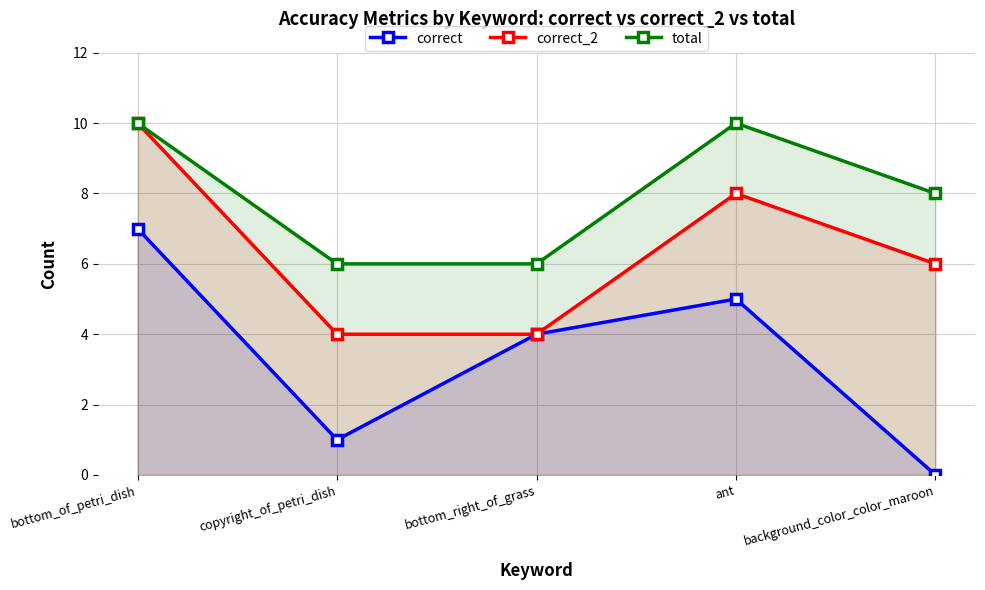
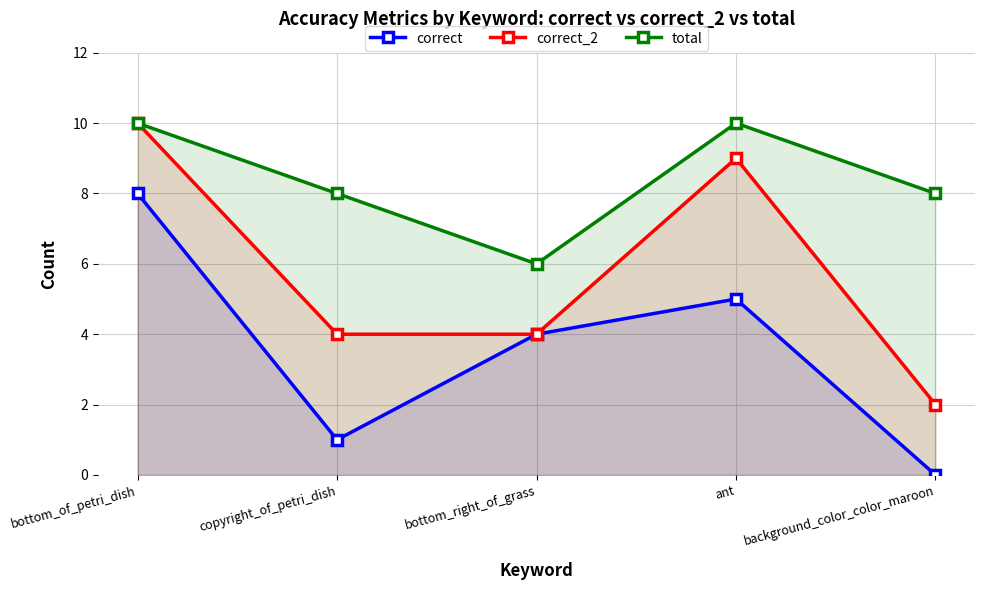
  {
    "correct": {
-     "bottom_of_petri_dish": 7,
+     "bottom_of_petri_dish": 8,
      "copyright_of_petri_dish": 1,
      "ant": 5,
      "background_color_color_maroon": 0
    },
    "correct_2": {
      "copyright_of_petri_dish": 4,
-     "ant": 8,
-     "background_color_color_maroon": 6
+     "ant": 9,
+     "background_color_color_maroon": 2
    },
    "total": {
-     "copyright_of_petri_dish": 6,
+     "copyright_of_petri_dish": 8,
      "bottom_right_of_grass": 6,
      "ant": 10,
      "background_color_color_maroon": 8
    }
  }
